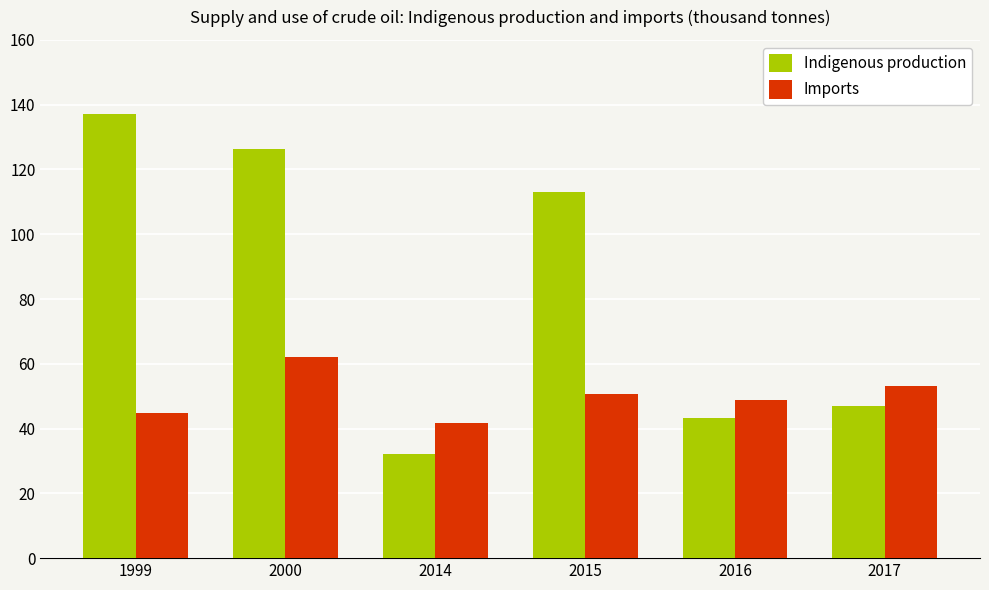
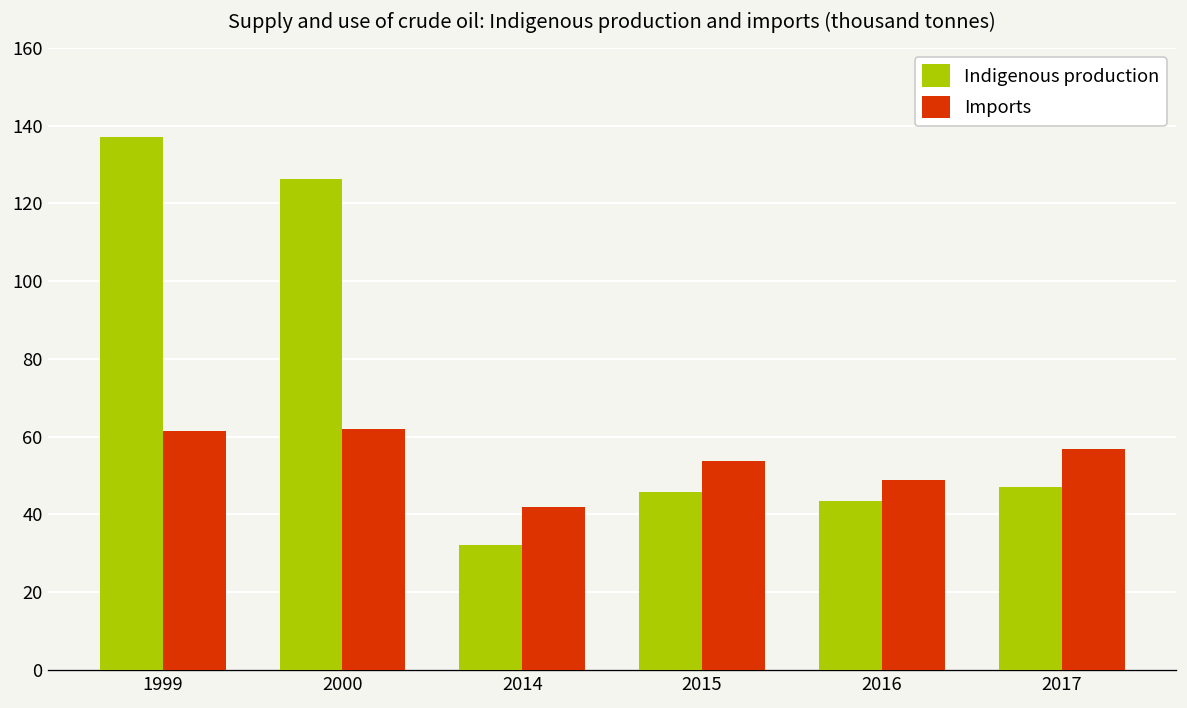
  {
    "Indigenous production": {
      "1999": 137,
      "2000": 126,
      "2014": 32,
-     "2015": 113,
+     "2015": 46,
      "2016": 43,
      "2017": 47
    },
    "Imports": {
-     "1999": 45,
+     "1999": 61,
      "2000": 62,
      "2014": 42,
-     "2015": 51,
+     "2015": 54,
      "2016": 49,
-     "2017": 53
+     "2017": 57
    }
  }
